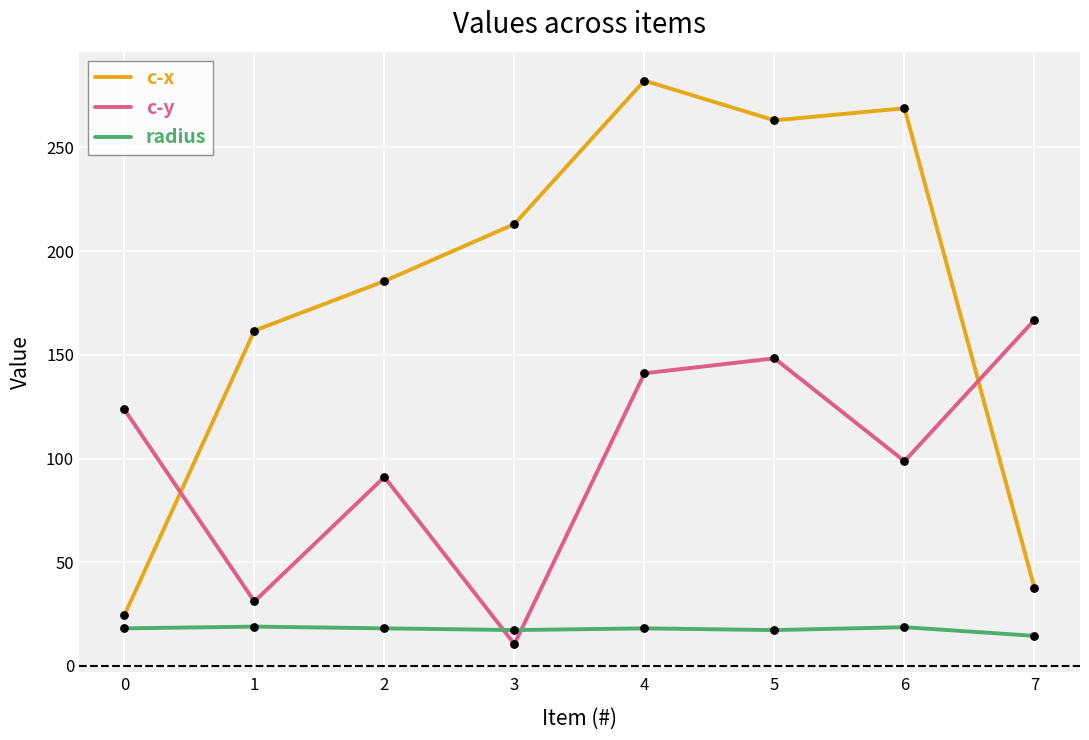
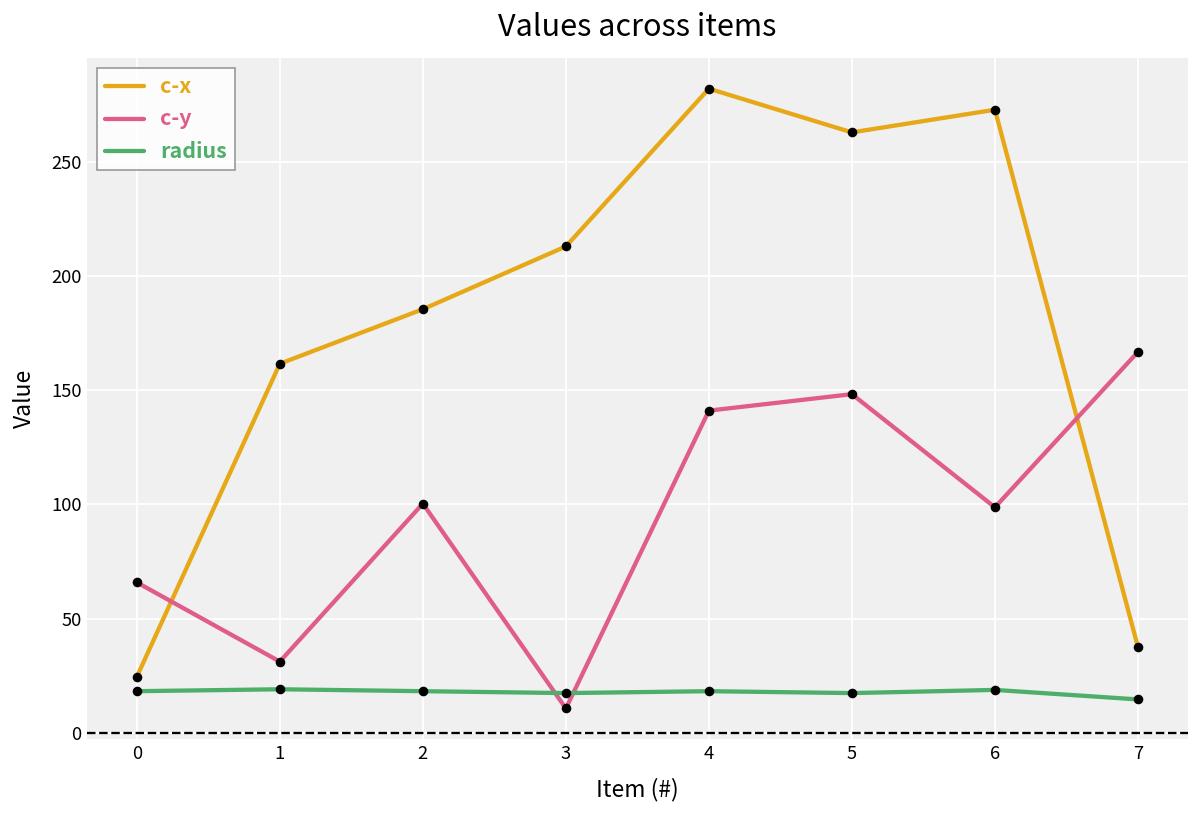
  {
    "c-x": {
      "0": 24,
      "1": 162,
      "2": 186,
      "3": 213,
      "4": 282,
      "5": 263,
-     "6": 269,
+     "6": 273,
      "7": 38
    },
    "c-y": {
-     "0": 124,
+     "0": 66,
      "1": 31,
-     "2": 91,
+     "2": 100,
      "3": 11,
      "4": 141,
      "5": 148,
      "6": 99,
      "7": 167
    },
    "radius": {
      "0": 18,
      "1": 19,
      "2": 18,
      "3": 17,
      "4": 18,
      "5": 17,
      "6": 19,
      "7": 15
    }
  }
